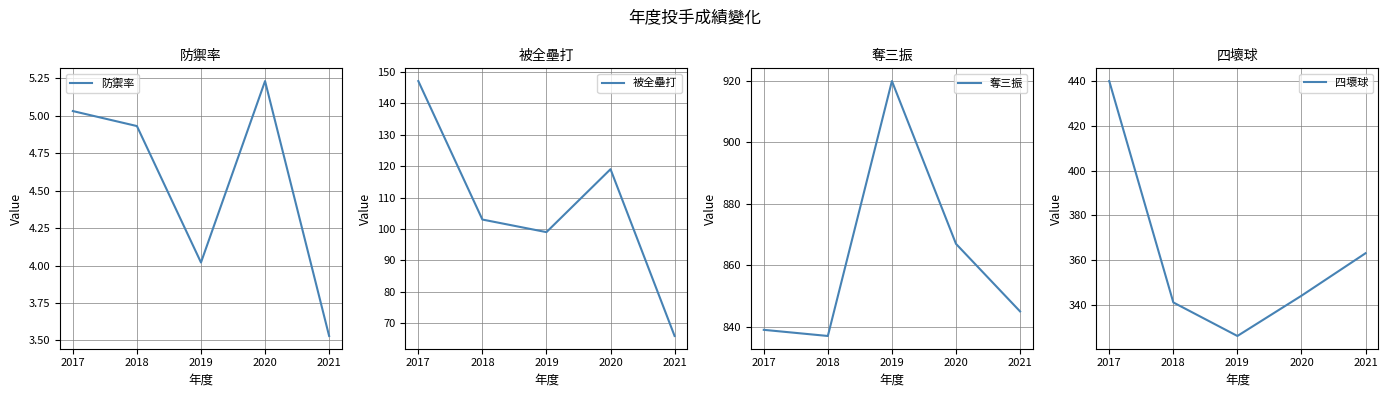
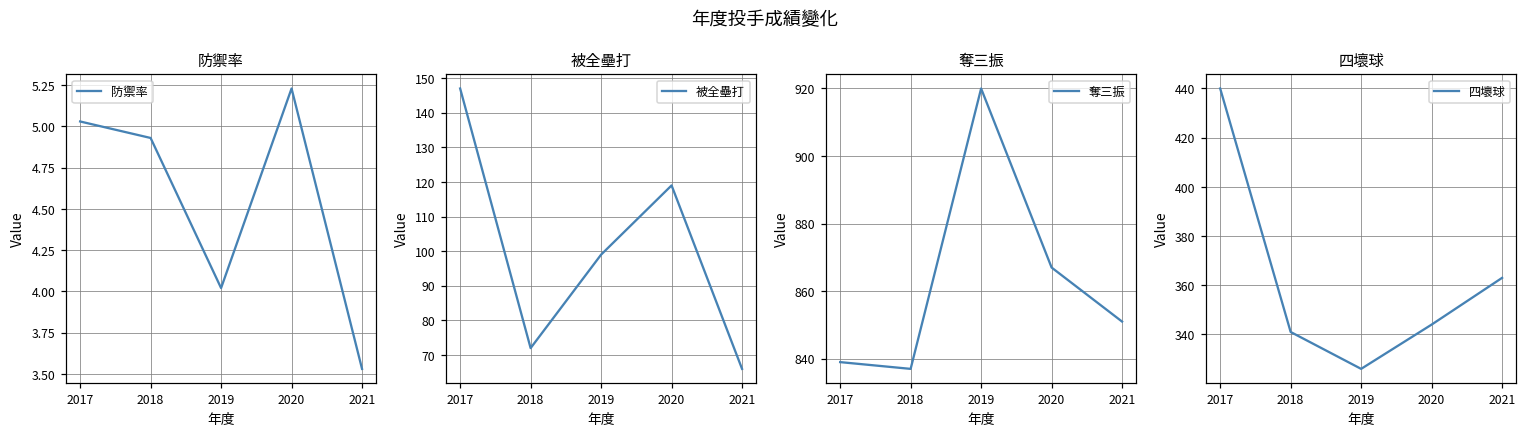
  {
    "防禦率": {
      "2017": 5.03,
      "2018": 4.93,
      "2019": 4.02,
      "2020": 5.23,
      "2021": 3.53
    },
    "被全壘打": {
      "2017": 147,
-     "2018": 103,
+     "2018": 72,
      "2019": 99,
      "2020": 119,
      "2021": 66
    },
    "奪三振": {
      "2017": 839,
      "2018": 837,
      "2019": 920,
      "2020": 867,
-     "2021": 845
+     "2021": 851
    },
    "四壞球": {
      "2017": 440,
      "2018": 341,
      "2019": 326,
      "2020": 344,
      "2021": 363
    }
  }
